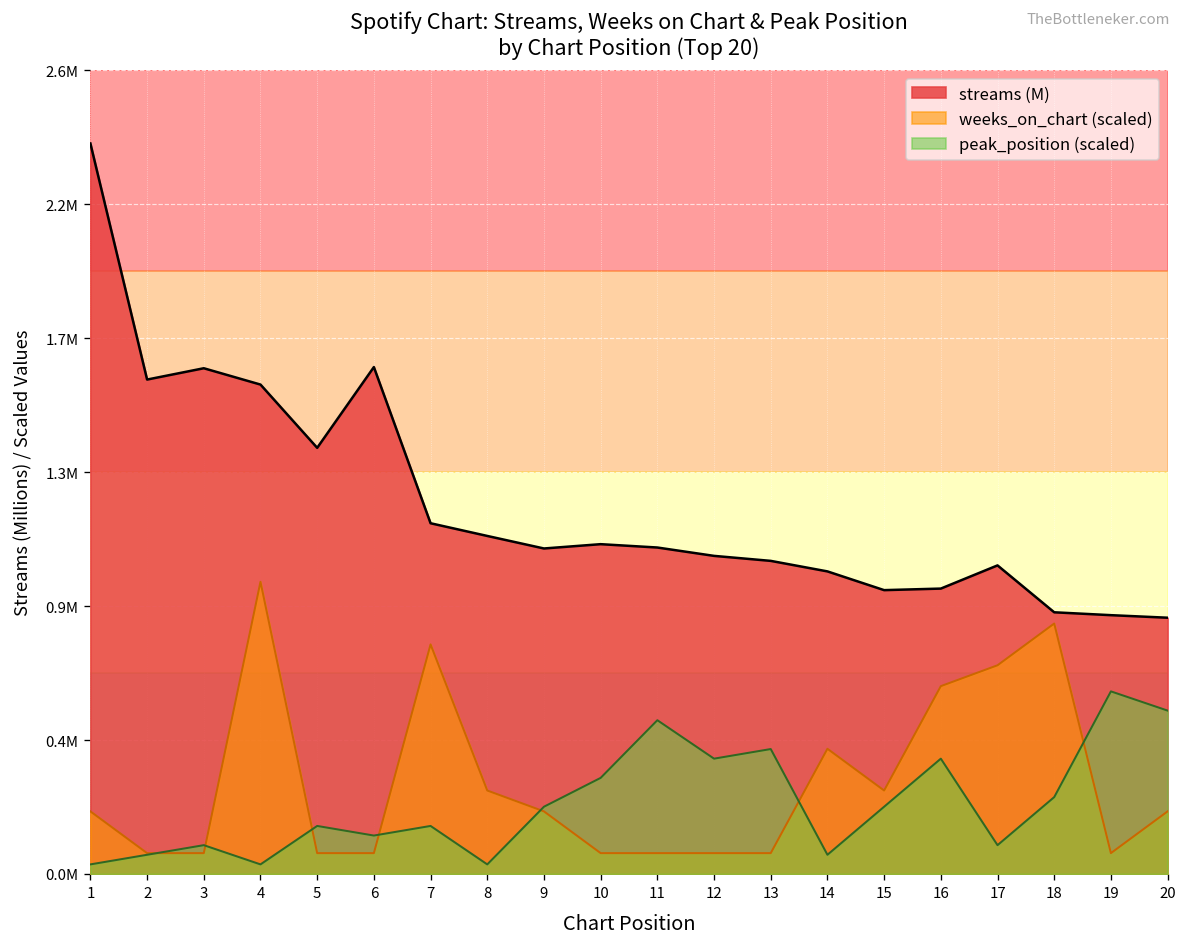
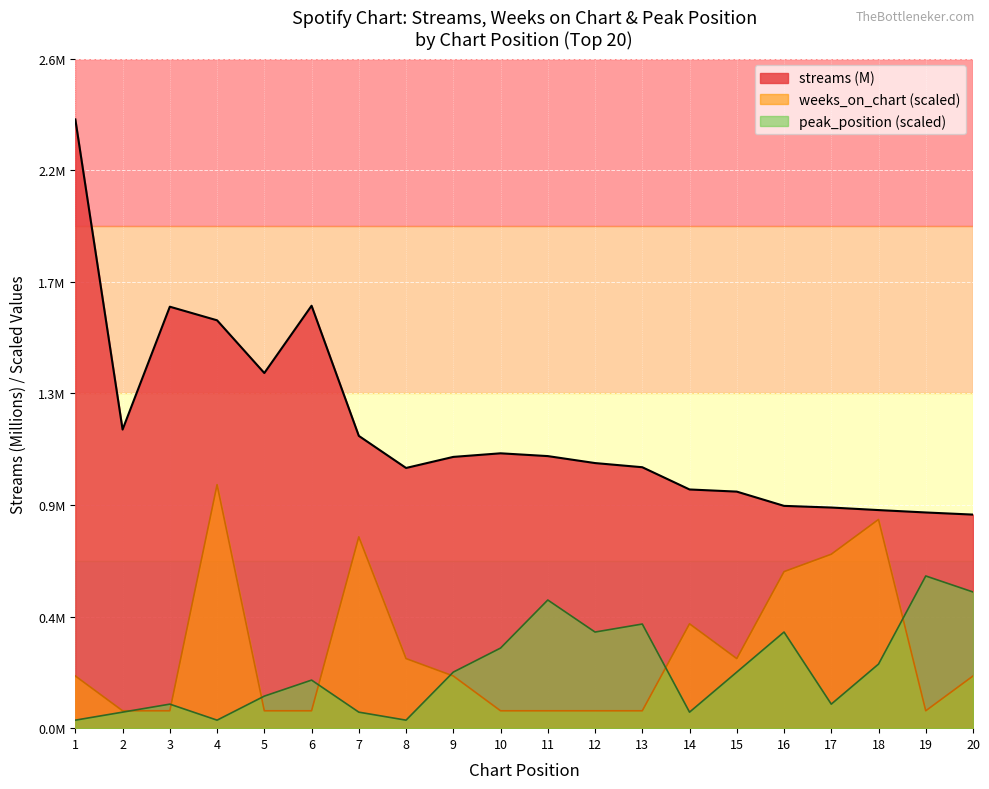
  {
    "streams (M)": {
      "1": 2360000,
-     "2": 1600000,
+     "2": 1160000,
      "3": 1640000,
      "4": 1580000,
      "5": 1380000,
      "6": 1640000,
      "7": 1130000,
-     "8": 1090000,
+     "8": 1010000,
      "9": 1050000,
      "10": 1070000,
      "11": 1060000,
      "12": 1030000,
      "13": 1010000,
-     "14": 980000,
+     "14": 930000,
      "15": 920000,
-     "16": 920000,
-     "17": 1000000,
+     "16": 860000,
+     "17": 860000,
      "18": 850000,
      "19": 840000,
      "20": 830000
    },
    "weeks_on_chart (scaled)": {
      "1": 200000,
      "3": 70000,
      "4": 950000,
      "5": 70000,
      "6": 70000,
      "7": 740000,
      "8": 270000,
      "9": 200000,
      "10": 70000,
      "11": 70000,
      "12": 70000,
      "13": 70000,
      "14": 410000,
      "15": 270000,
      "16": 610000,
      "17": 680000,
      "18": 810000,
      "19": 70000,
      "20": 200000
    },
    "peak_position (scaled)": {
      "1": 30000,
      "3": 90000,
      "4": 30000,
-     "5": 160000,
-     "6": 120000,
-     "7": 160000,
+     "5": 120000,
+     "6": 190000,
+     "7": 60000,
      "8": 30000,
      "9": 220000,
      "10": 310000,
      "11": 500000,
      "12": 370000,
      "13": 400000,
      "14": 60000,
      "15": 220000,
      "16": 370000,
      "17": 90000,
      "18": 250000,
      "19": 590000,
      "20": 530000
    }
  }
